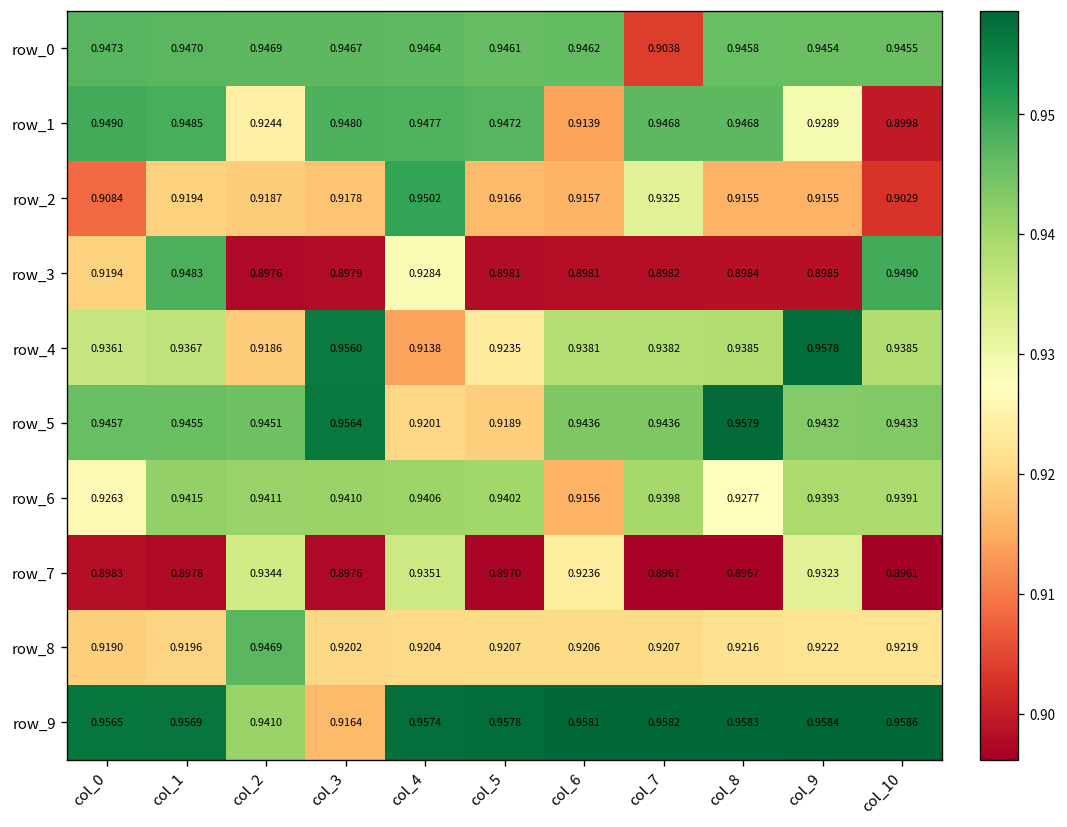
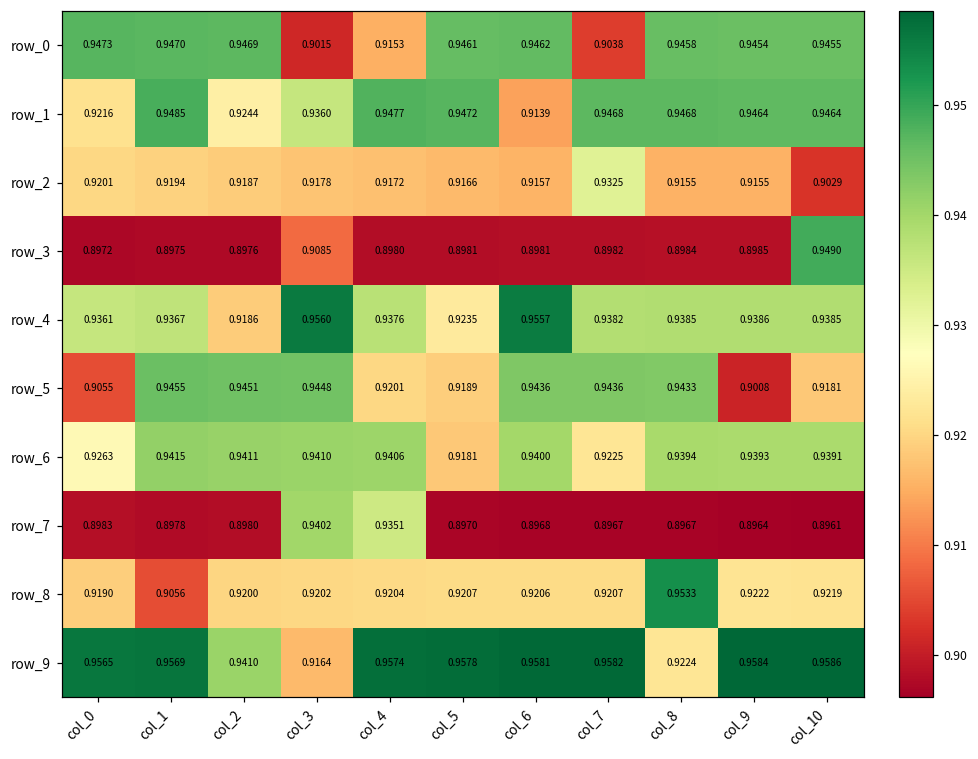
  {
    "row_0": {
      "col_0": 0.9473,
      "col_1": 0.9470,
      "col_2": 0.9469,
-     "col_3": 0.9467,
-     "col_4": 0.9464,
+     "col_3": 0.9015,
+     "col_4": 0.9153,
      "col_5": 0.9461,
      "col_6": 0.9462,
      "col_7": 0.9038,
      "col_8": 0.9458,
      "col_9": 0.9454,
      "col_10": 0.9455
    },
    "row_1": {
-     "col_0": 0.9490,
+     "col_0": 0.9216,
      "col_1": 0.9485,
      "col_2": 0.9244,
-     "col_3": 0.9480,
+     "col_3": 0.9360,
      "col_4": 0.9477,
      "col_5": 0.9472,
      "col_6": 0.9139,
      "col_7": 0.9468,
      "col_8": 0.9468,
-     "col_9": 0.9289,
-     "col_10": 0.8998
+     "col_9": 0.9464,
+     "col_10": 0.9464
    },
    "row_2": {
-     "col_0": 0.9084,
+     "col_0": 0.9201,
      "col_1": 0.9194,
      "col_2": 0.9187,
      "col_3": 0.9178,
-     "col_4": 0.9502,
+     "col_4": 0.9172,
      "col_5": 0.9166,
      "col_6": 0.9157,
      "col_7": 0.9325,
      "col_8": 0.9155,
      "col_9": 0.9155,
      "col_10": 0.9029
    },
    "row_3": {
-     "col_0": 0.9194,
-     "col_1": 0.9483,
+     "col_0": 0.8972,
+     "col_1": 0.8975,
      "col_2": 0.8976,
-     "col_3": 0.8979,
-     "col_4": 0.9284,
+     "col_3": 0.9085,
+     "col_4": 0.8980,
      "col_5": 0.8981,
      "col_6": 0.8981,
      "col_7": 0.8982,
      "col_8": 0.8984,
      "col_9": 0.8985,
      "col_10": 0.9490
    },
    "row_4": {
      "col_0": 0.9361,
      "col_1": 0.9367,
      "col_2": 0.9186,
      "col_3": 0.9560,
-     "col_4": 0.9138,
+     "col_4": 0.9376,
      "col_5": 0.9235,
-     "col_6": 0.9381,
+     "col_6": 0.9557,
      "col_7": 0.9382,
      "col_8": 0.9385,
-     "col_9": 0.9578,
+     "col_9": 0.9386,
      "col_10": 0.9385
    },
    "row_5": {
-     "col_0": 0.9457,
+     "col_0": 0.9055,
      "col_1": 0.9455,
      "col_2": 0.9451,
-     "col_3": 0.9564,
+     "col_3": 0.9448,
      "col_4": 0.9201,
      "col_5": 0.9189,
      "col_6": 0.9436,
      "col_7": 0.9436,
-     "col_8": 0.9579,
-     "col_9": 0.9432,
-     "col_10": 0.9433
+     "col_8": 0.9433,
+     "col_9": 0.9008,
+     "col_10": 0.9181
    },
    "row_6": {
      "col_0": 0.9263,
      "col_1": 0.9415,
      "col_2": 0.9411,
      "col_3": 0.9410,
      "col_4": 0.9406,
-     "col_5": 0.9402,
-     "col_6": 0.9156,
-     "col_7": 0.9398,
-     "col_8": 0.9277,
+     "col_5": 0.9181,
+     "col_6": 0.9400,
+     "col_7": 0.9225,
+     "col_8": 0.9394,
      "col_9": 0.9393,
      "col_10": 0.9391
    },
    "row_7": {
      "col_0": 0.8983,
      "col_1": 0.8978,
-     "col_2": 0.9344,
-     "col_3": 0.8976,
+     "col_2": 0.8980,
+     "col_3": 0.9402,
      "col_4": 0.9351,
      "col_5": 0.8970,
-     "col_6": 0.9236,
+     "col_6": 0.8968,
      "col_7": 0.8967,
      "col_8": 0.8967,
-     "col_9": 0.9323,
+     "col_9": 0.8964,
      "col_10": 0.8961
    },
    "row_8": {
      "col_0": 0.9190,
-     "col_1": 0.9196,
-     "col_2": 0.9469,
+     "col_1": 0.9056,
+     "col_2": 0.9200,
      "col_3": 0.9202,
      "col_4": 0.9204,
      "col_5": 0.9207,
      "col_6": 0.9206,
      "col_7": 0.9207,
-     "col_8": 0.9216,
+     "col_8": 0.9533,
      "col_9": 0.9222,
      "col_10": 0.9219
    },
    "row_9": {
      "col_0": 0.9565,
      "col_1": 0.9569,
      "col_2": 0.9410,
      "col_3": 0.9164,
      "col_4": 0.9574,
      "col_5": 0.9578,
      "col_6": 0.9581,
      "col_7": 0.9582,
-     "col_8": 0.9583,
+     "col_8": 0.9224,
      "col_9": 0.9584,
      "col_10": 0.9586
    }
  }
